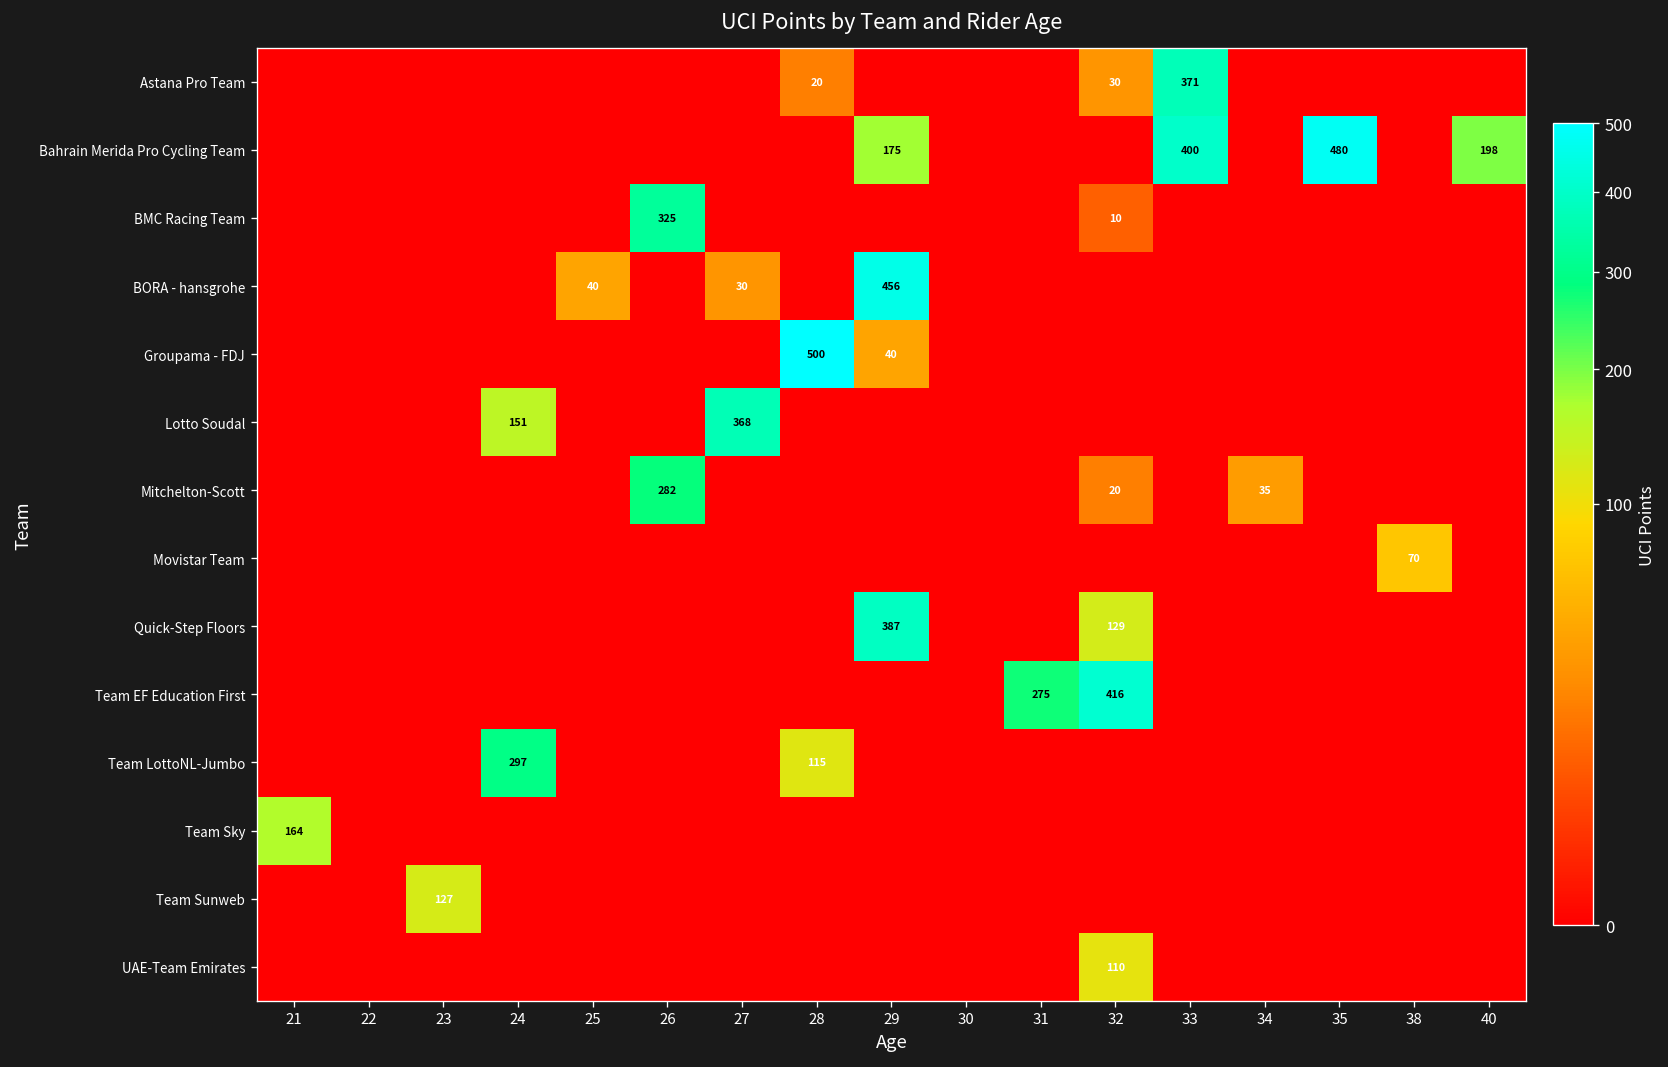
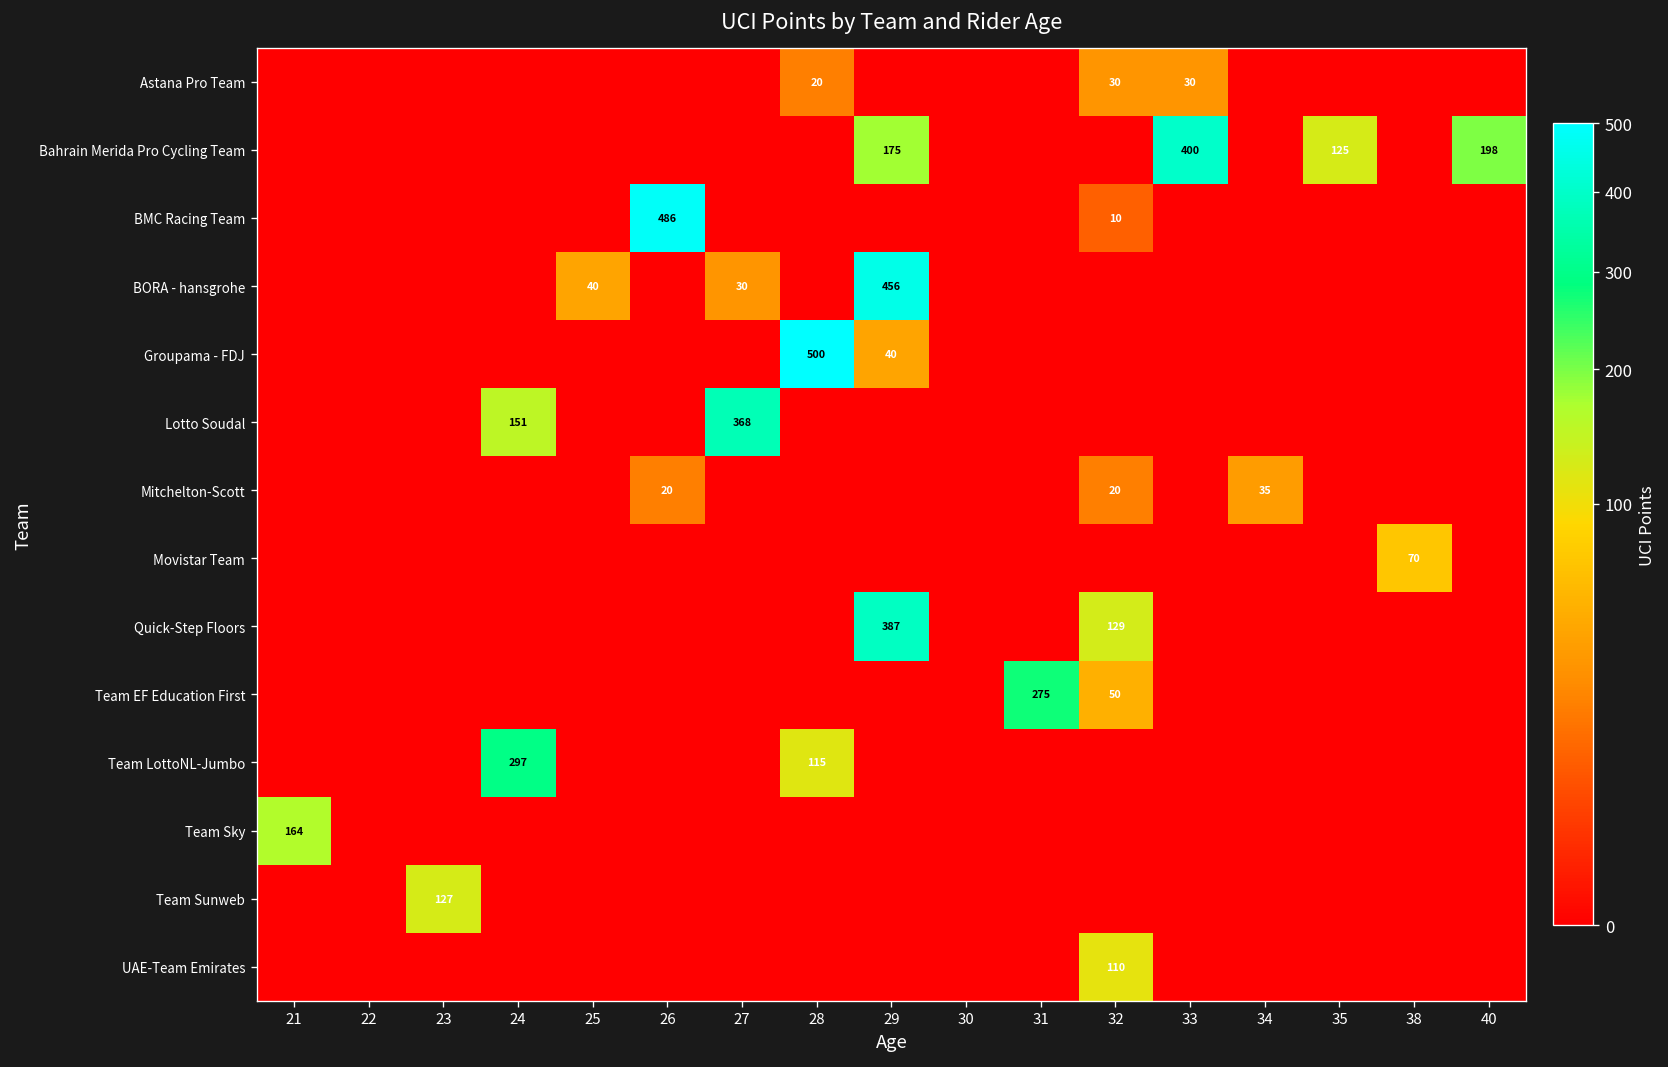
  {
    "Astana Pro Team": {
      "28": 20,
      "32": 30,
-     "33": 371
+     "33": 30
    },
    "Bahrain Merida Pro Cycling Team": {
      "29": 175,
      "33": 400,
-     "35": 480,
+     "35": 125,
      "40": 198
    },
    "BMC Racing Team": {
-     "26": 325,
+     "26": 486,
      "32": 10
    },
    "BORA - hansgrohe": {
      "25": 40,
      "27": 30,
      "29": 456
    },
    "Groupama - FDJ": {
      "28": 500,
      "29": 40
    },
    "Lotto Soudal": {
      "24": 151,
      "27": 368
    },
    "Mitchelton-Scott": {
-     "26": 282,
+     "26": 20,
      "32": 20,
      "34": 35
    },
    "Movistar Team": {
      "38": 70
    },
    "Quick-Step Floors": {
      "29": 387,
      "32": 129
    },
    "Team EF Education First": {
      "31": 275,
-     "32": 416
+     "32": 50
    },
    "Team LottoNL-Jumbo": {
      "24": 297,
      "28": 115
    },
    "Team Sky": {
      "21": 164
    },
    "Team Sunweb": {
      "23": 127
    },
    "UAE-Team Emirates": {
      "32": 110
    }
  }
